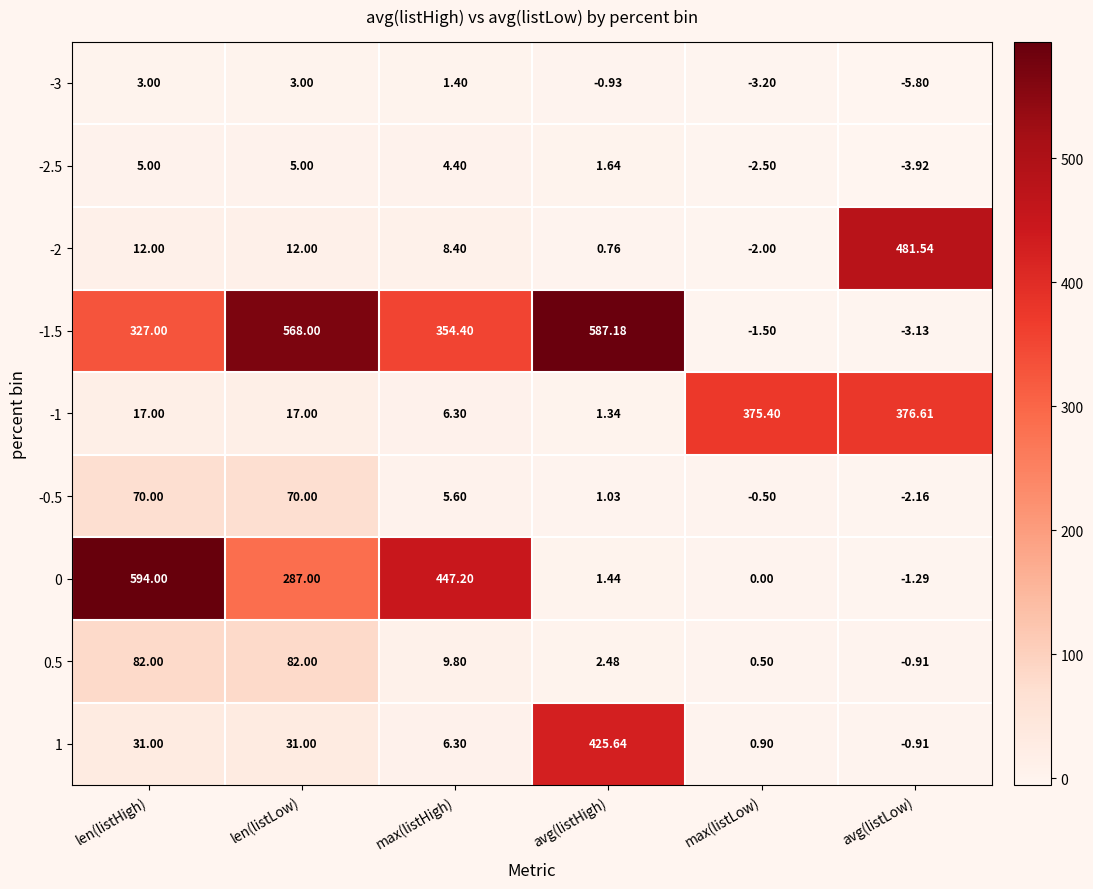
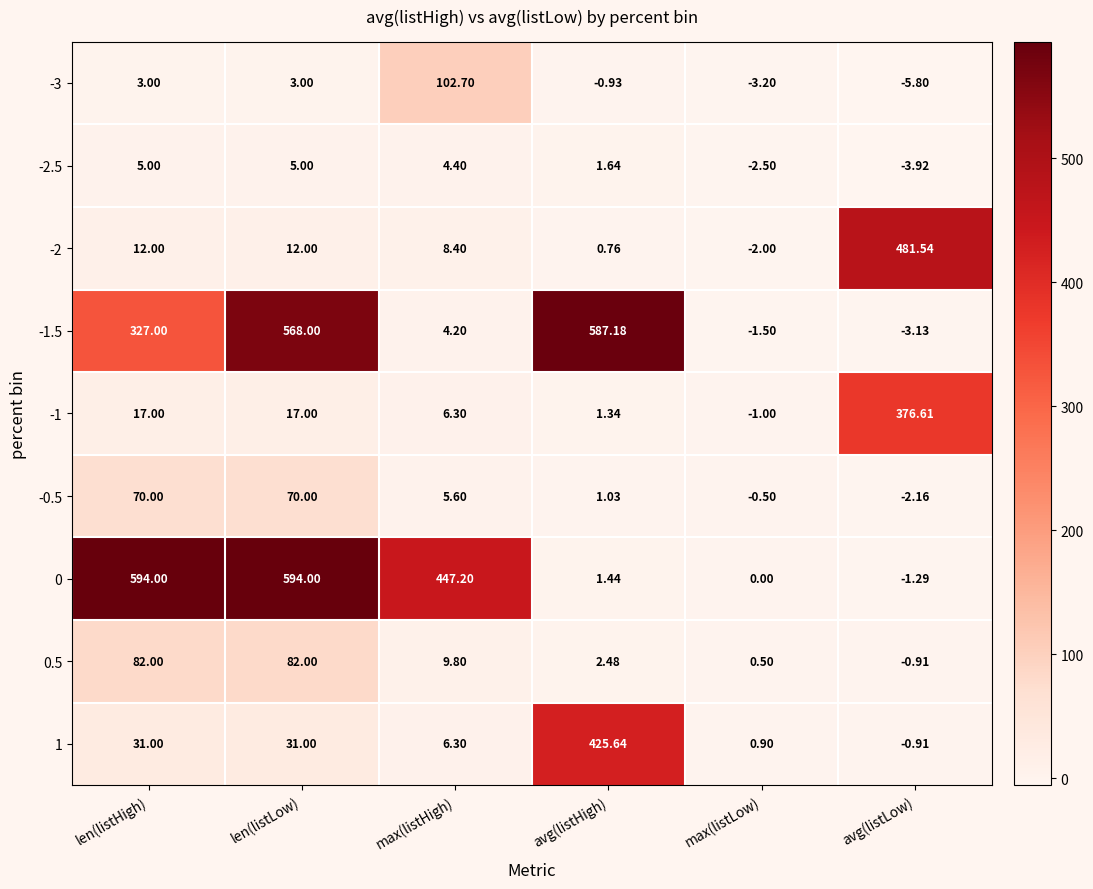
  {
    "-3": {
      "len(listHigh)": 3.00,
      "len(listLow)": 3.00,
-     "max(listHigh)": 1.40,
+     "max(listHigh)": 102.70,
      "avg(listHigh)": -0.93,
      "max(listLow)": -3.20,
      "avg(listLow)": -5.80
    },
    "-2.5": {
      "len(listHigh)": 5.00,
      "len(listLow)": 5.00,
      "max(listHigh)": 4.40,
      "avg(listHigh)": 1.64,
      "max(listLow)": -2.50,
      "avg(listLow)": -3.92
    },
    "-2": {
      "len(listHigh)": 12.00,
      "len(listLow)": 12.00,
      "max(listHigh)": 8.40,
      "avg(listHigh)": 0.76,
      "max(listLow)": -2.00,
      "avg(listLow)": 481.54
    },
    "-1.5": {
      "len(listHigh)": 327.00,
      "len(listLow)": 568.00,
-     "max(listHigh)": 354.40,
+     "max(listHigh)": 4.20,
      "avg(listHigh)": 587.18,
      "max(listLow)": -1.50,
      "avg(listLow)": -3.13
    },
    "-1": {
      "len(listHigh)": 17.00,
      "len(listLow)": 17.00,
      "max(listHigh)": 6.30,
      "avg(listHigh)": 1.34,
-     "max(listLow)": 375.40,
+     "max(listLow)": -1.00,
      "avg(listLow)": 376.61
    },
    "-0.5": {
      "len(listHigh)": 70.00,
      "len(listLow)": 70.00,
      "max(listHigh)": 5.60,
      "avg(listHigh)": 1.03,
      "max(listLow)": -0.50,
      "avg(listLow)": -2.16
    },
    "0": {
      "len(listHigh)": 594.00,
-     "len(listLow)": 287.00,
+     "len(listLow)": 594.00,
      "max(listHigh)": 447.20,
      "avg(listHigh)": 1.44,
      "max(listLow)": 0.00,
      "avg(listLow)": -1.29
    },
    "0.5": {
      "len(listHigh)": 82.00,
      "len(listLow)": 82.00,
      "max(listHigh)": 9.80,
      "avg(listHigh)": 2.48,
      "max(listLow)": 0.50,
      "avg(listLow)": -0.91
    },
    "1": {
      "len(listHigh)": 31.00,
      "len(listLow)": 31.00,
      "max(listHigh)": 6.30,
      "avg(listHigh)": 425.64,
      "max(listLow)": 0.90,
      "avg(listLow)": -0.91
    }
  }
